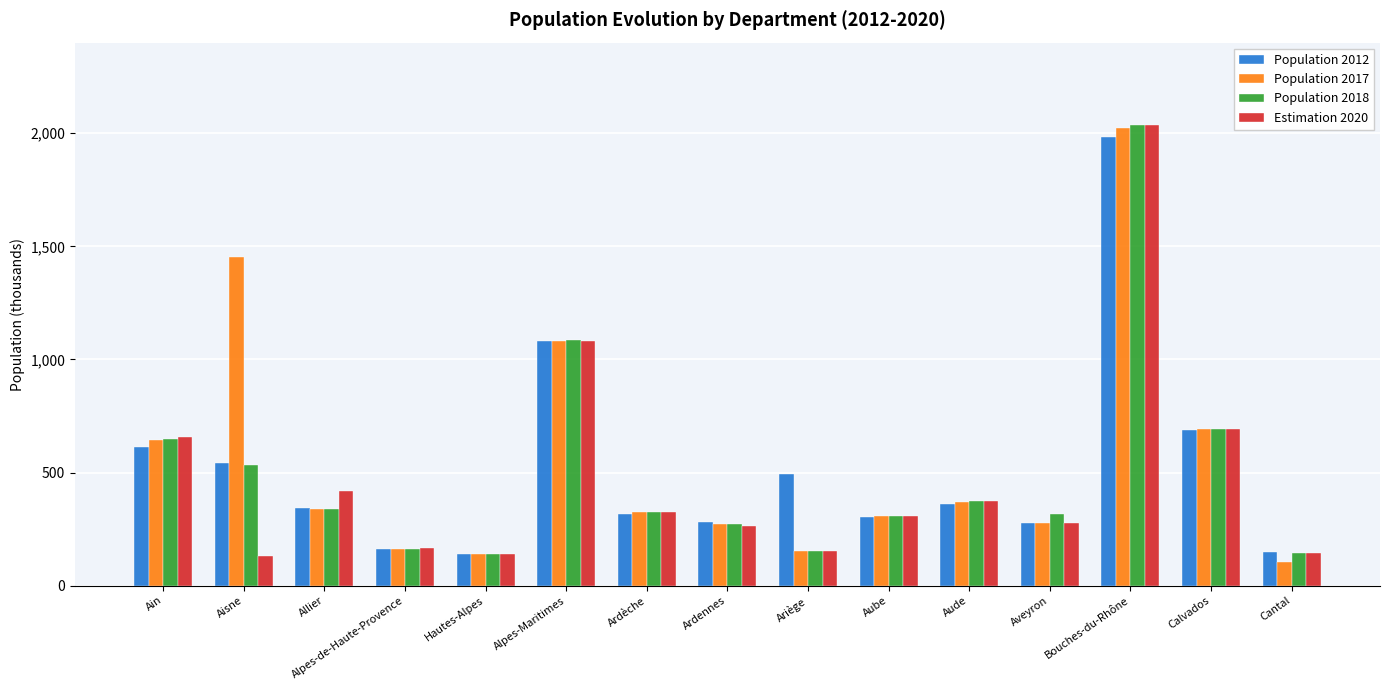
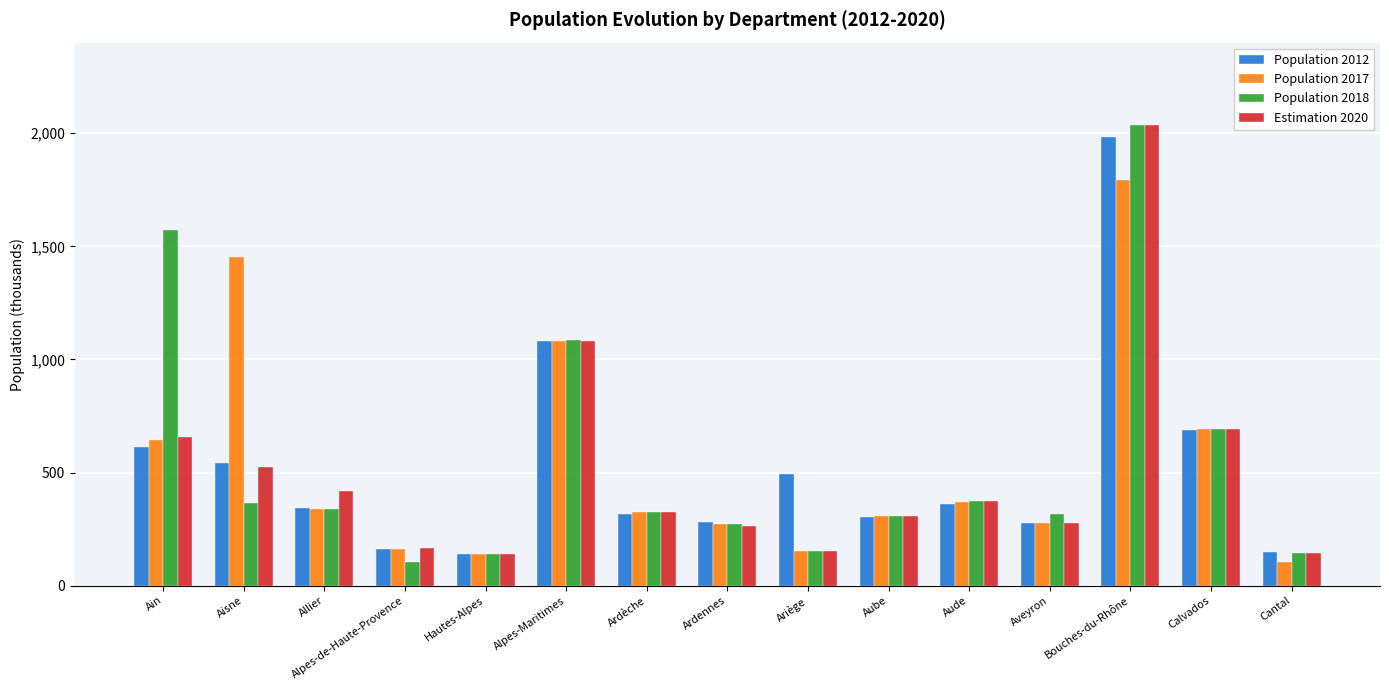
  {
    "Population 2012": {
      "Ain": "610",
      "Aisne": "540",
      "Allier": "340",
      "Alpes-de-Haute-Provence": "160",
      "Hautes-Alpes": "140",
      "Alpes-Maritimes": "1,080",
      "Ardèche": "320",
      "Ardennes": "280",
      "Ariège": "490",
      "Aube": "310",
      "Aude": "360",
      "Aveyron": "280",
      "Bouches-du-Rhône": "1,980",
      "Calvados": "690",
      "Cantal": "150"
    },
    "Population 2017": {
      "Ain": "640",
      "Aisne": "1,450",
      "Allier": "340",
      "Alpes-de-Haute-Provence": "160",
      "Hautes-Alpes": "140",
      "Alpes-Maritimes": "1,080",
      "Ardèche": "330",
      "Ardennes": "270",
      "Ariège": "150",
      "Aube": "310",
      "Aude": "370",
      "Aveyron": "280",
-     "Bouches-du-Rhône": "2,020",
+     "Bouches-du-Rhône": "1,790",
      "Calvados": "690",
      "Cantal": "100"
    },
    "Population 2018": {
-     "Ain": "650",
-     "Aisne": "530",
+     "Ain": "1,570",
+     "Aisne": "370",
      "Allier": "340",
-     "Alpes-de-Haute-Provence": "160",
+     "Alpes-de-Haute-Provence": "110",
      "Hautes-Alpes": "140",
      "Alpes-Maritimes": "1,090",
      "Ardèche": "330",
      "Ardennes": "270",
      "Ariège": "150",
      "Aube": "310",
      "Aude": "370",
      "Aveyron": "310",
      "Bouches-du-Rhône": "2,030",
      "Calvados": "690",
      "Cantal": "140"
    },
    "Estimation 2020": {
      "Ain": "660",
-     "Aisne": "130",
+     "Aisne": "530",
      "Allier": "420",
      "Alpes-de-Haute-Provence": "170",
      "Hautes-Alpes": "140",
      "Alpes-Maritimes": "1,080",
      "Ardèche": "330",
      "Ardennes": "270",
      "Ariège": "150",
      "Aube": "310",
      "Aude": "370",
      "Aveyron": "280",
      "Bouches-du-Rhône": "2,030",
      "Calvados": "690",
      "Cantal": "140"
    }
  }
